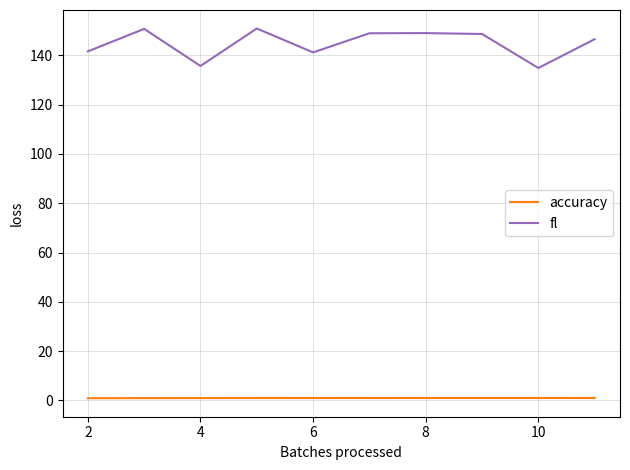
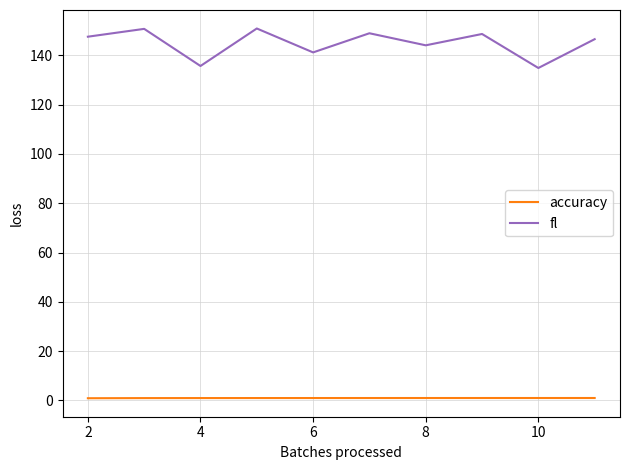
  {
    "accuracy": {
      "2": 1,
      "4": 1,
      "6": 1,
      "8": 1,
      "10": 1
    },
    "fl": {
-     "2": 142,
+     "2": 148,
      "4": 136,
      "6": 141,
-     "8": 149,
+     "8": 144,
      "10": 135
    }
  }
